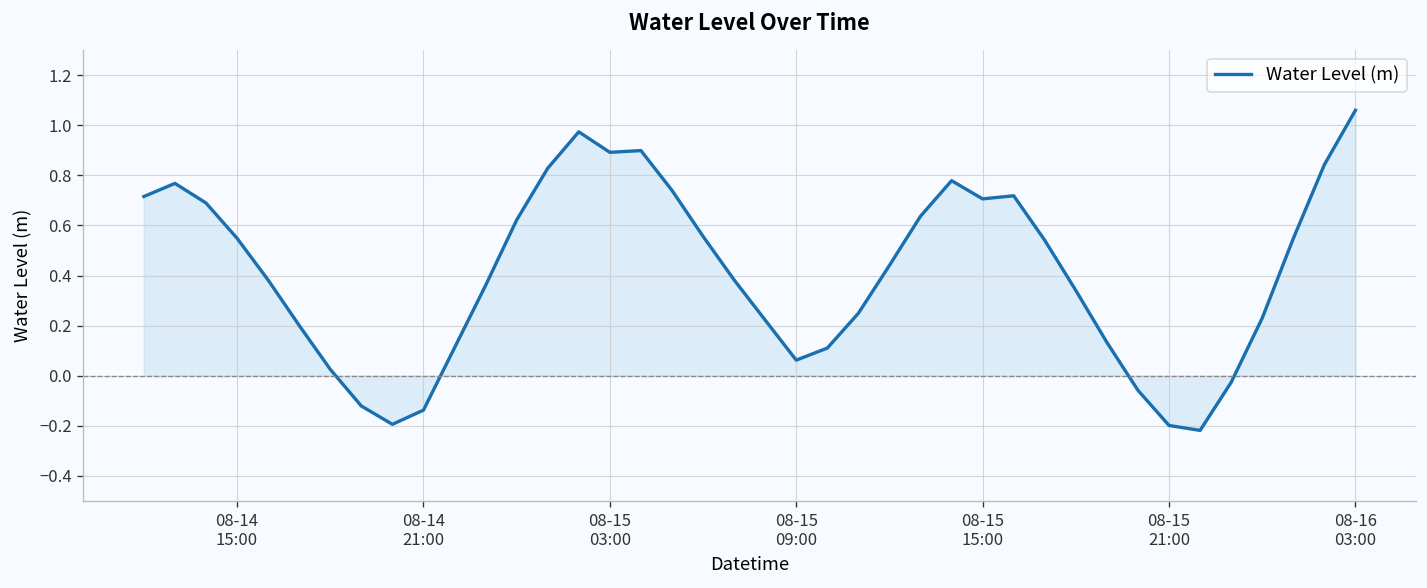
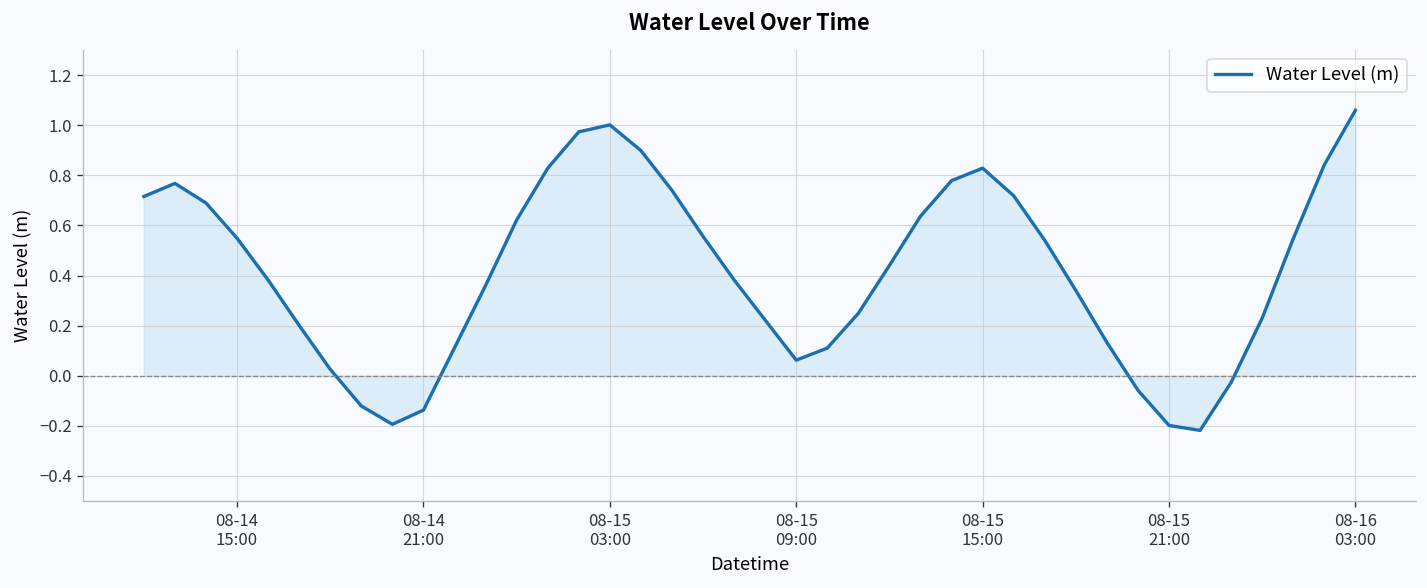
  {
    "Water Level (m)": {
      "08-14 21:00": -0.14,
-     "08-15 03:00": 0.89,
-     "08-15 15:00": 0.71,
+     "08-15 03:00": 1.00,
+     "08-15 15:00": 0.83,
      "08-15 21:00": -0.20
    }
  }
